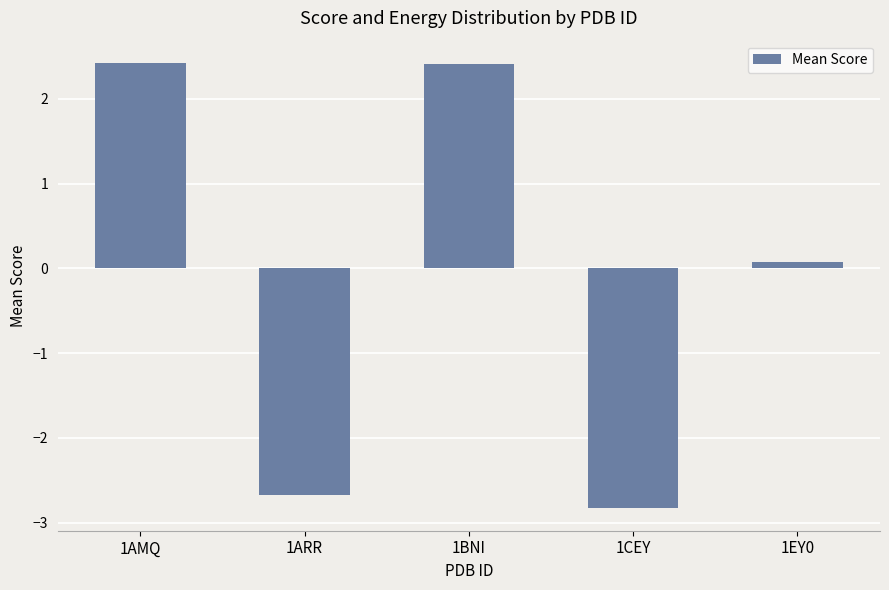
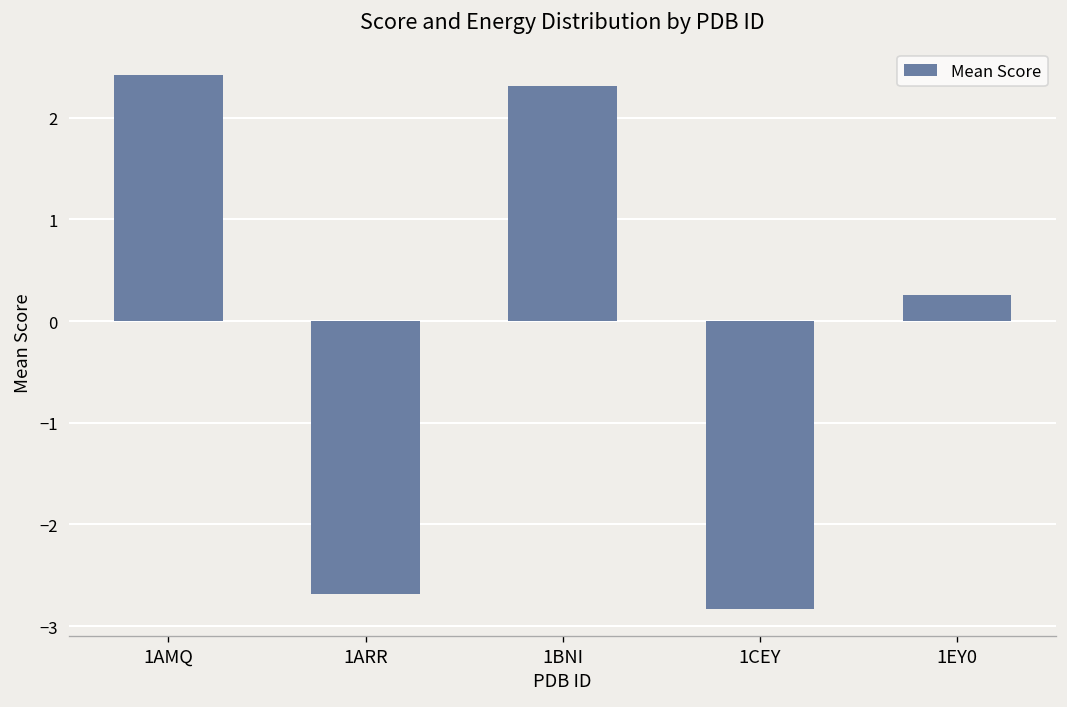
  {
    "1AMQ": 2.4,
    "1ARR": -2.7,
-   "1BNI": 2.4,
+   "1BNI": 2.3,
    "1CEY": -2.8,
-   "1EY0": 0.1
+   "1EY0": 0.3
  }
